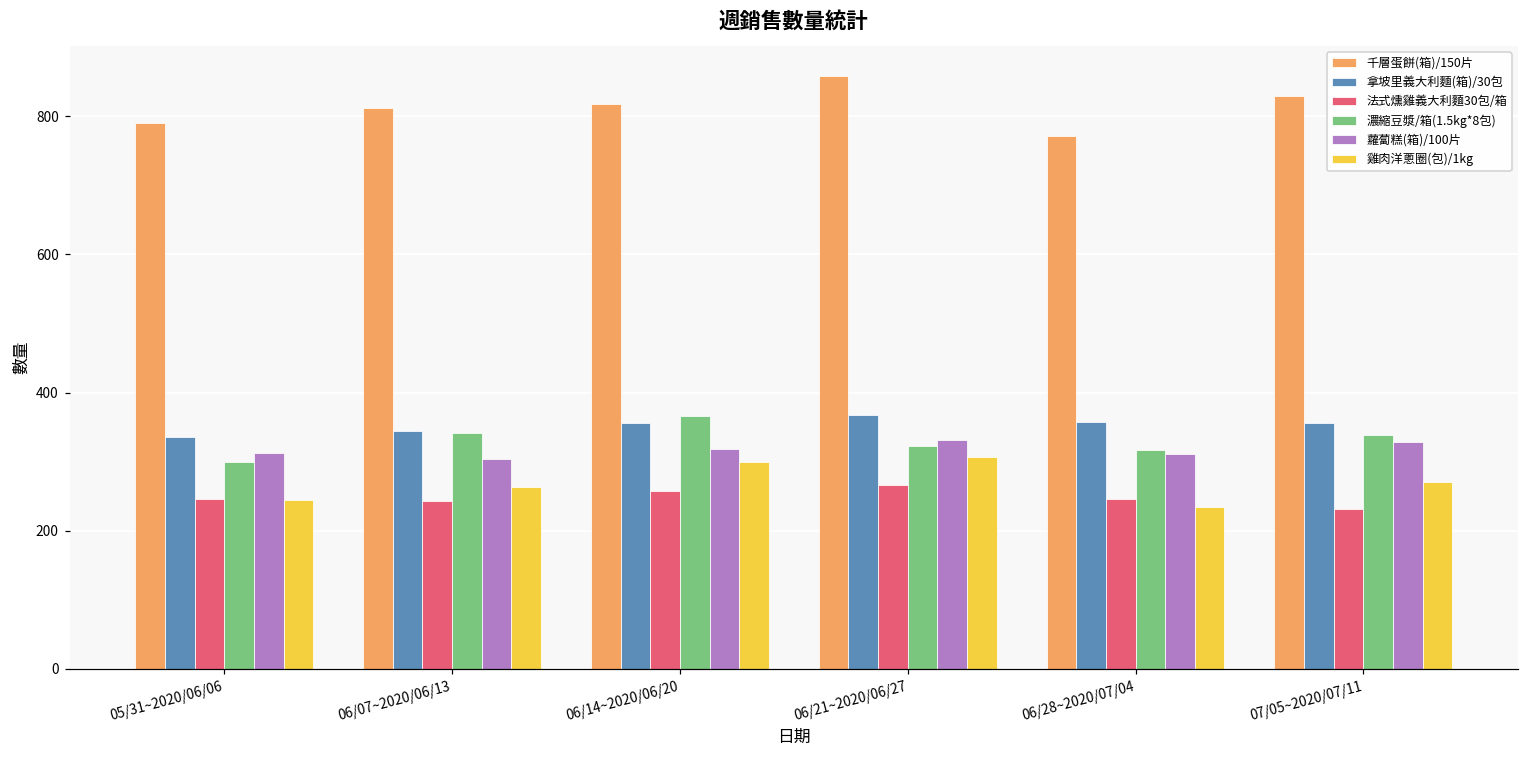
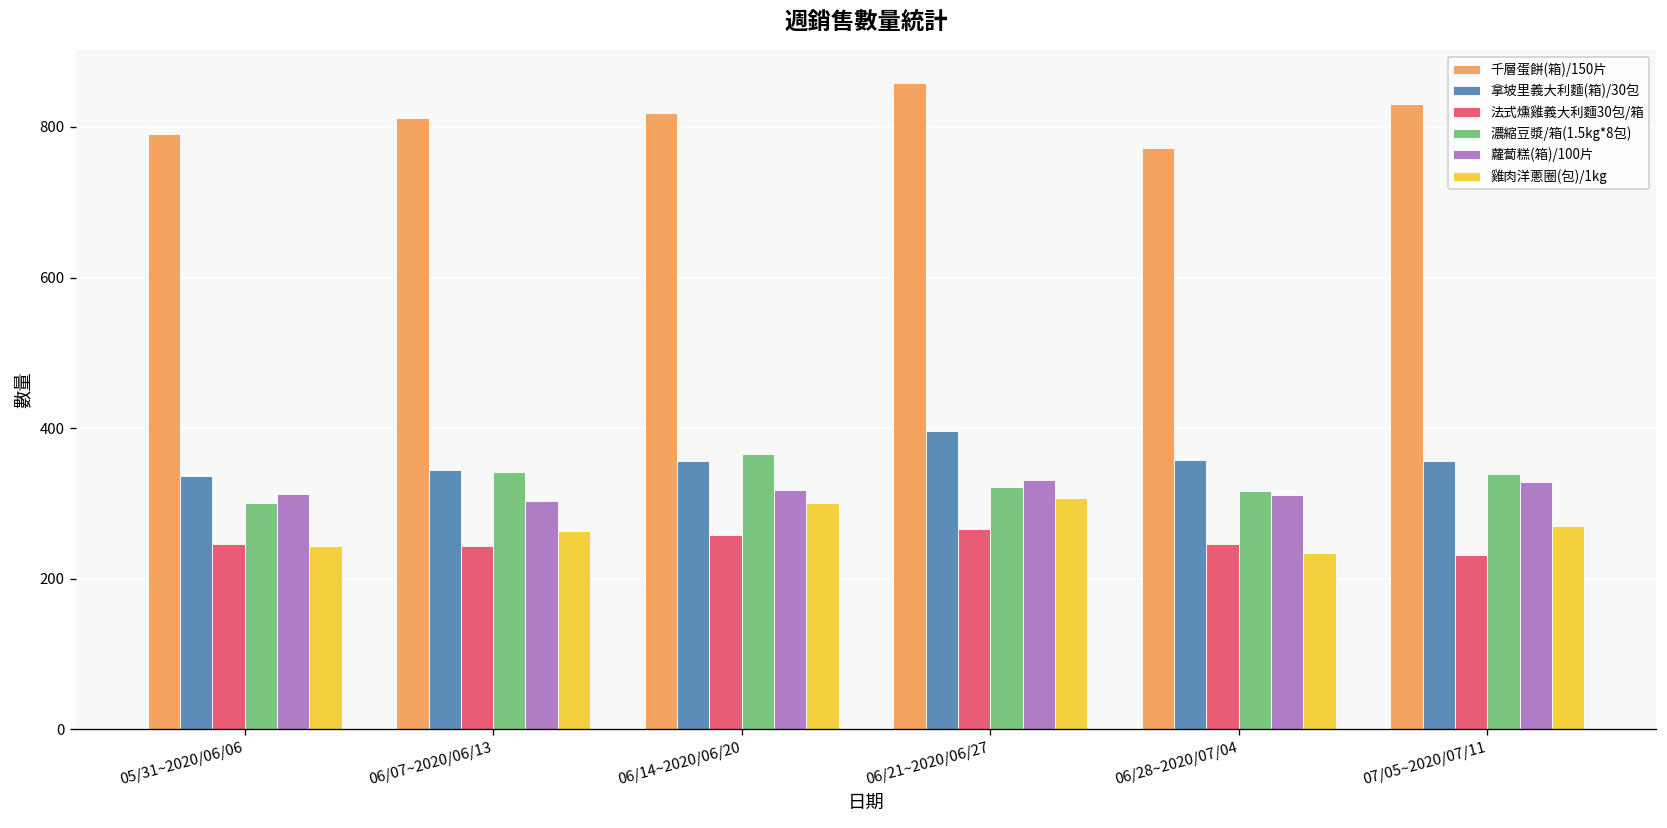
  {
    "拿坡里義大利麵(箱)/30包": {
      "05/31~2020/06/06": 340,
      "06/07~2020/06/13": 340,
      "06/14~2020/06/20": 360,
-     "06/21~2020/06/27": 370,
+     "06/21~2020/06/27": 400,
      "06/28~2020/07/04": 360,
      "07/05~2020/07/11": 360
    },
    "法式燻雞義大利麵30包/箱": {
      "05/31~2020/06/06": 250,
      "06/07~2020/06/13": 240,
      "06/14~2020/06/20": 260,
      "06/21~2020/06/27": 270,
      "06/28~2020/07/04": 250,
      "07/05~2020/07/11": 230
    },
    "濃縮豆漿/箱(1.5kg*8包)": {
      "05/31~2020/06/06": 300,
      "06/07~2020/06/13": 340,
      "06/14~2020/06/20": 370,
      "06/21~2020/06/27": 320,
      "06/28~2020/07/04": 320,
      "07/05~2020/07/11": 340
    },
    "蘿蔔糕(箱)/100片": {
      "05/31~2020/06/06": 310,
      "06/07~2020/06/13": 300,
      "06/14~2020/06/20": 320,
      "06/21~2020/06/27": 330,
      "06/28~2020/07/04": 310,
      "07/05~2020/07/11": 330
    }
  }
